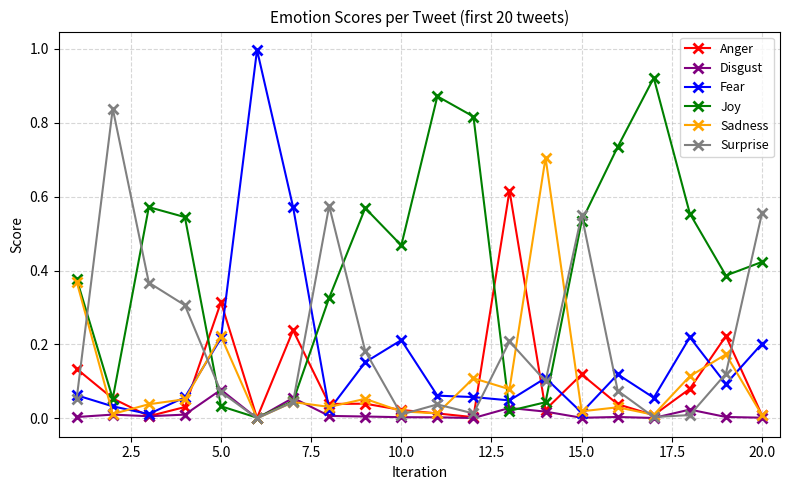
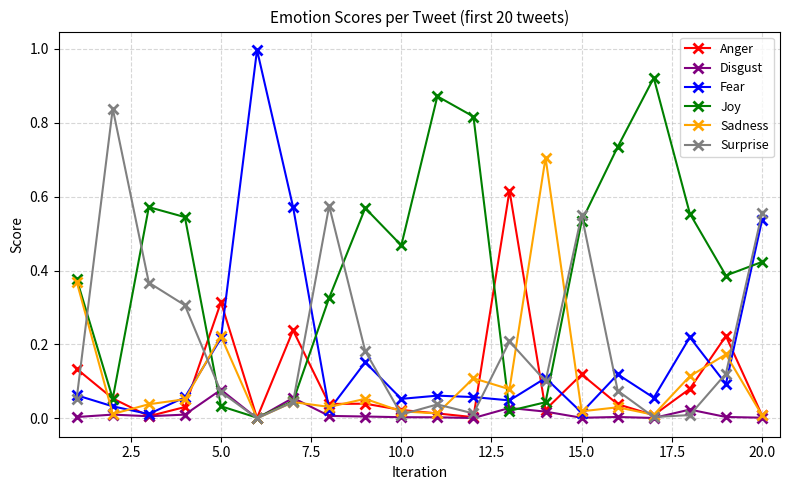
  {
    "Anger": {
      "5.0": 0.31,
      "15.0": 0.12
    },
    "Disgust": {
      "10.0": 0.00,
      "15.0": 0.00
    },
    "Fear": {
-     "10.0": 0.21,
-     "20.0": 0.20
+     "10.0": 0.05,
+     "20.0": 0.54
    },
    "Joy": {
      "5.0": 0.03,
      "10.0": 0.47,
      "15.0": 0.53,
      "20.0": 0.42
    },
    "Surprise": {
      "10.0": 0.01,
      "15.0": 0.55,
      "20.0": 0.56
    }
  }
